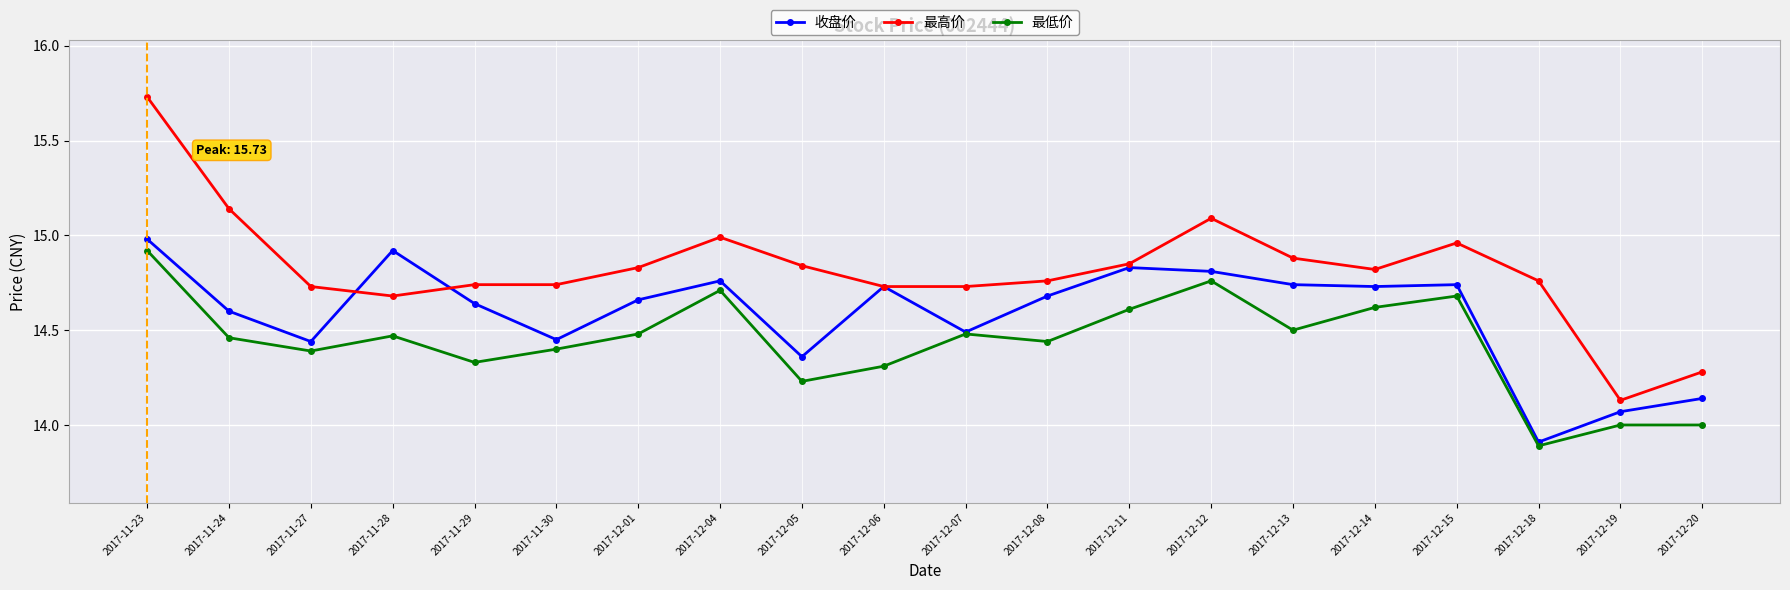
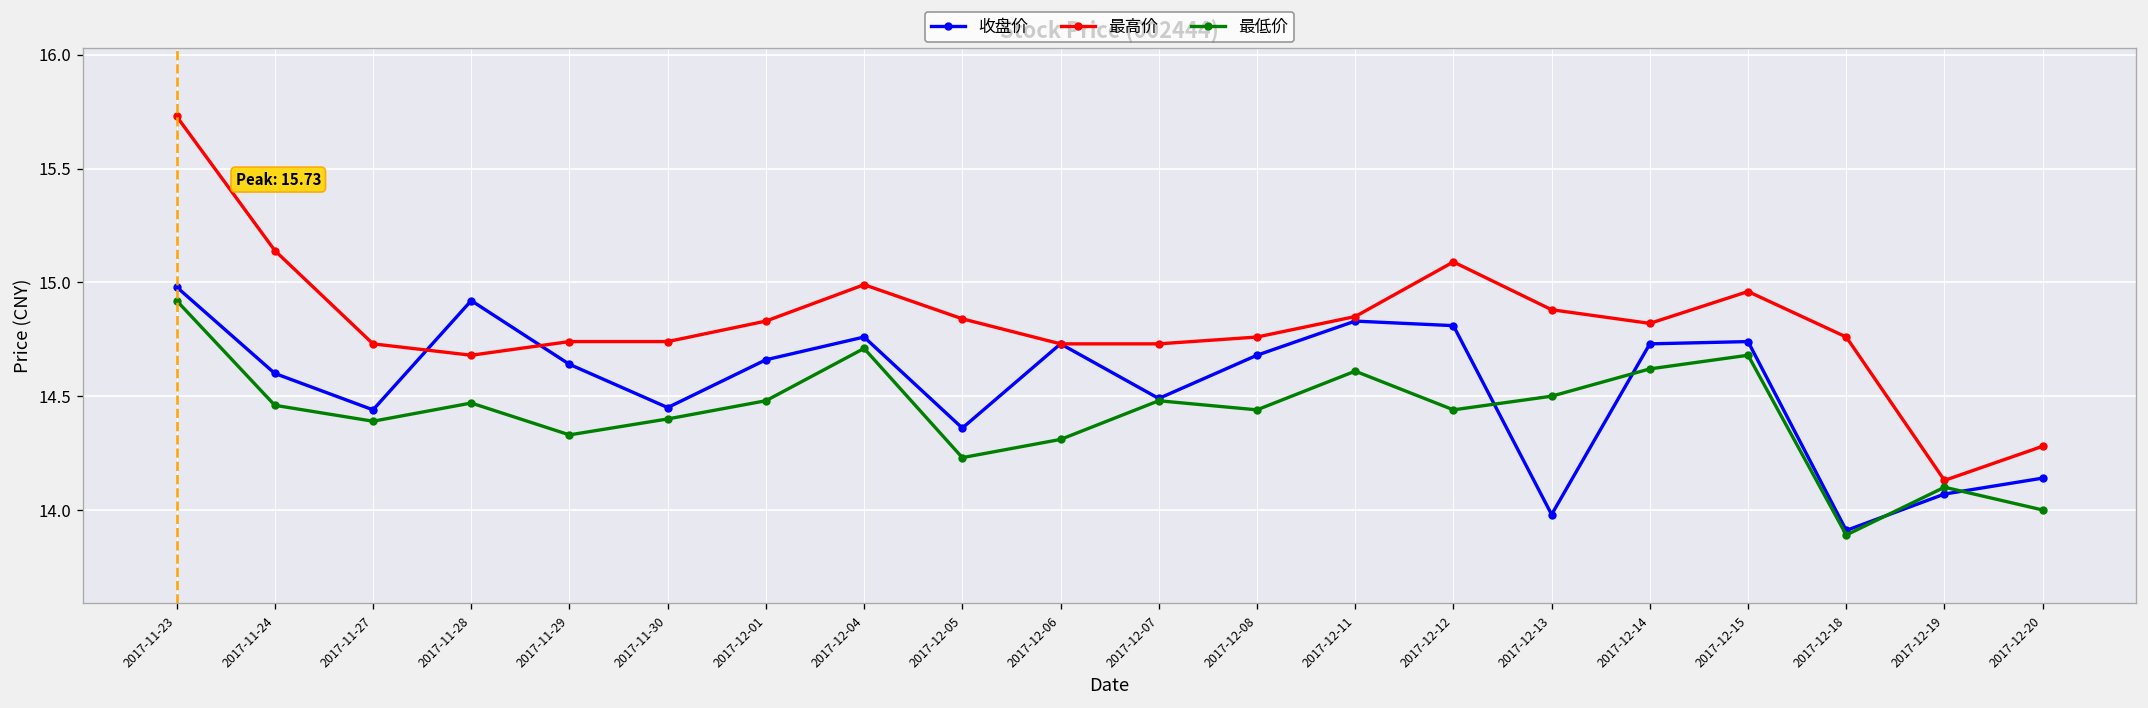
  {
    "收盘价": {
      "2017-11-23": 14.98,
      "2017-11-24": 14.60,
      "2017-11-27": 14.44,
      "2017-11-28": 14.92,
      "2017-11-29": 14.64,
      "2017-11-30": 14.45,
      "2017-12-01": 14.66,
      "2017-12-04": 14.76,
      "2017-12-05": 14.36,
      "2017-12-08": 14.68,
      "2017-12-11": 14.83,
      "2017-12-12": 14.81,
-     "2017-12-13": 14.74,
+     "2017-12-13": 13.98,
      "2017-12-14": 14.73,
      "2017-12-15": 14.74,
      "2017-12-18": 13.91,
      "2017-12-19": 14.07,
      "2017-12-20": 14.14
    },
    "最高价": {
      "2017-11-23": 15.73,
      "2017-11-24": 15.14,
      "2017-11-27": 14.73,
      "2017-11-28": 14.68,
      "2017-11-29": 14.74,
      "2017-11-30": 14.74,
      "2017-12-01": 14.83,
      "2017-12-04": 14.99,
      "2017-12-05": 14.84,
      "2017-12-07": 14.73,
      "2017-12-08": 14.76,
      "2017-12-11": 14.85,
      "2017-12-12": 15.09,
      "2017-12-13": 14.88,
      "2017-12-14": 14.82,
      "2017-12-15": 14.96,
      "2017-12-18": 14.76,
      "2017-12-19": 14.13,
      "2017-12-20": 14.28
    },
    "最低价": {
      "2017-11-23": 14.92,
      "2017-11-24": 14.46,
      "2017-11-27": 14.39,
      "2017-11-28": 14.47,
      "2017-11-29": 14.33,
      "2017-11-30": 14.40,
      "2017-12-01": 14.48,
      "2017-12-04": 14.71,
      "2017-12-05": 14.23,
      "2017-12-06": 14.31,
      "2017-12-08": 14.44,
      "2017-12-11": 14.61,
-     "2017-12-12": 14.76,
+     "2017-12-12": 14.44,
      "2017-12-13": 14.50,
      "2017-12-14": 14.62,
      "2017-12-15": 14.68,
      "2017-12-18": 13.89,
-     "2017-12-19": 14.0,
+     "2017-12-19": 14.1,
      "2017-12-20": 14.00
    }
  }
